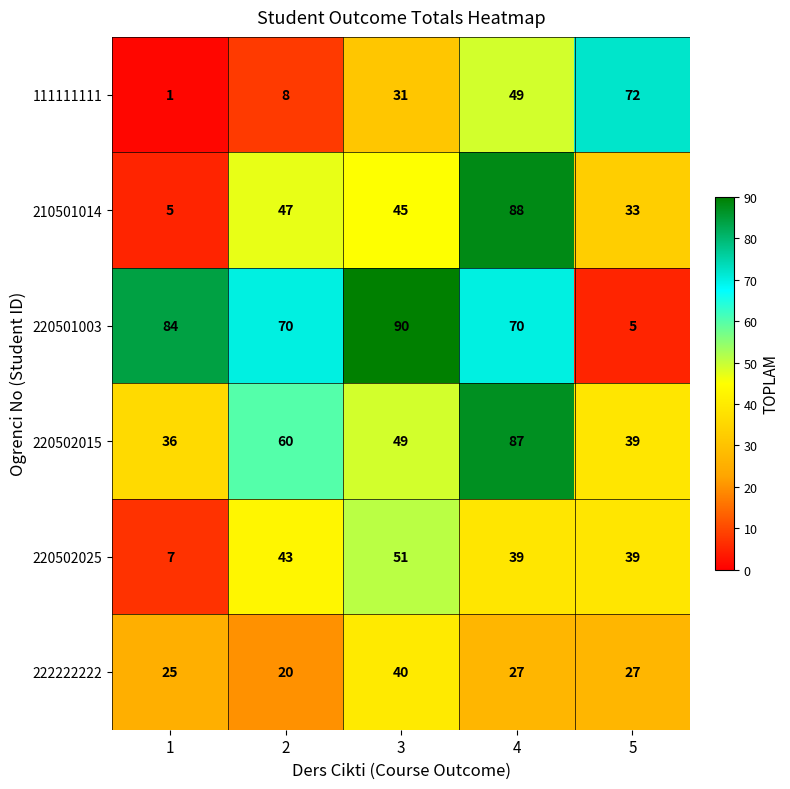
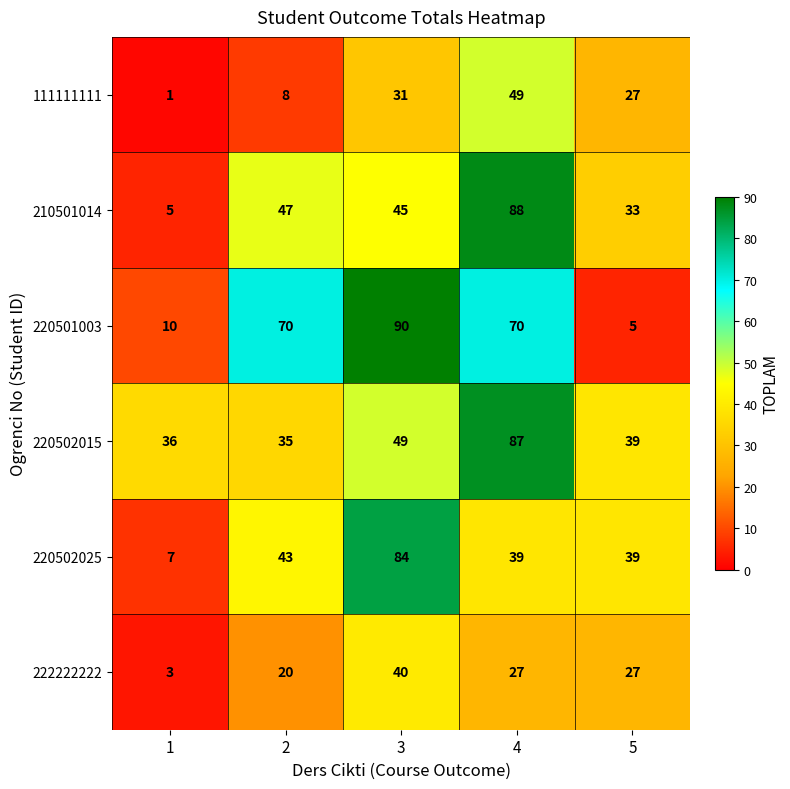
  {
    "111111111": {
      "1": 1,
      "2": 8,
      "3": 31,
      "4": 49,
-     "5": 72
+     "5": 27
    },
    "210501014": {
      "1": 5,
      "2": 47,
      "3": 45,
      "4": 88,
      "5": 33
    },
    "220501003": {
-     "1": 84,
+     "1": 10,
      "2": 70,
      "3": 90,
      "4": 70,
      "5": 5
    },
    "220502015": {
      "1": 36,
-     "2": 60,
+     "2": 35,
      "3": 49,
      "4": 87,
      "5": 39
    },
    "220502025": {
      "1": 7,
      "2": 43,
-     "3": 51,
+     "3": 84,
      "4": 39,
      "5": 39
    },
    "222222222": {
-     "1": 25,
+     "1": 3,
      "2": 20,
      "3": 40,
      "4": 27,
      "5": 27
    }
  }
